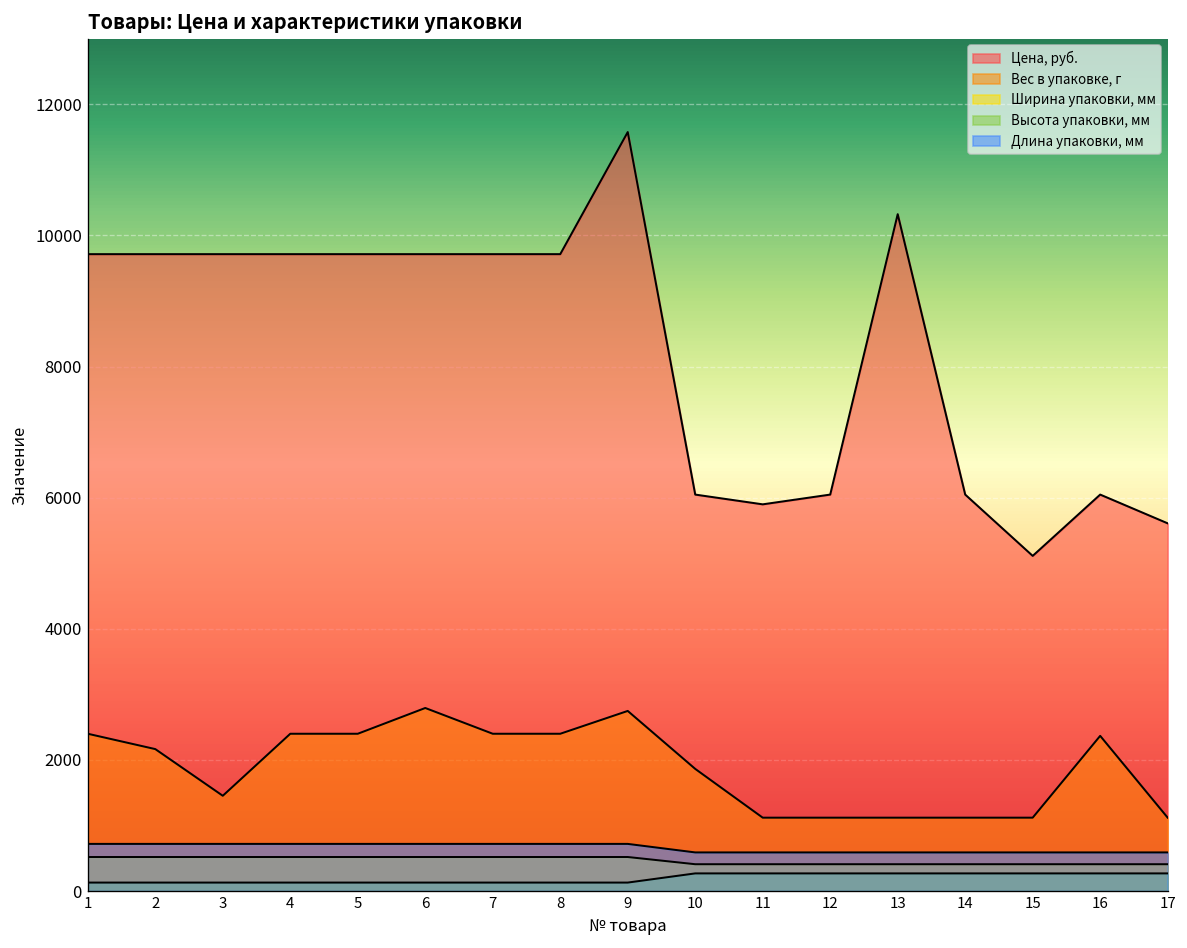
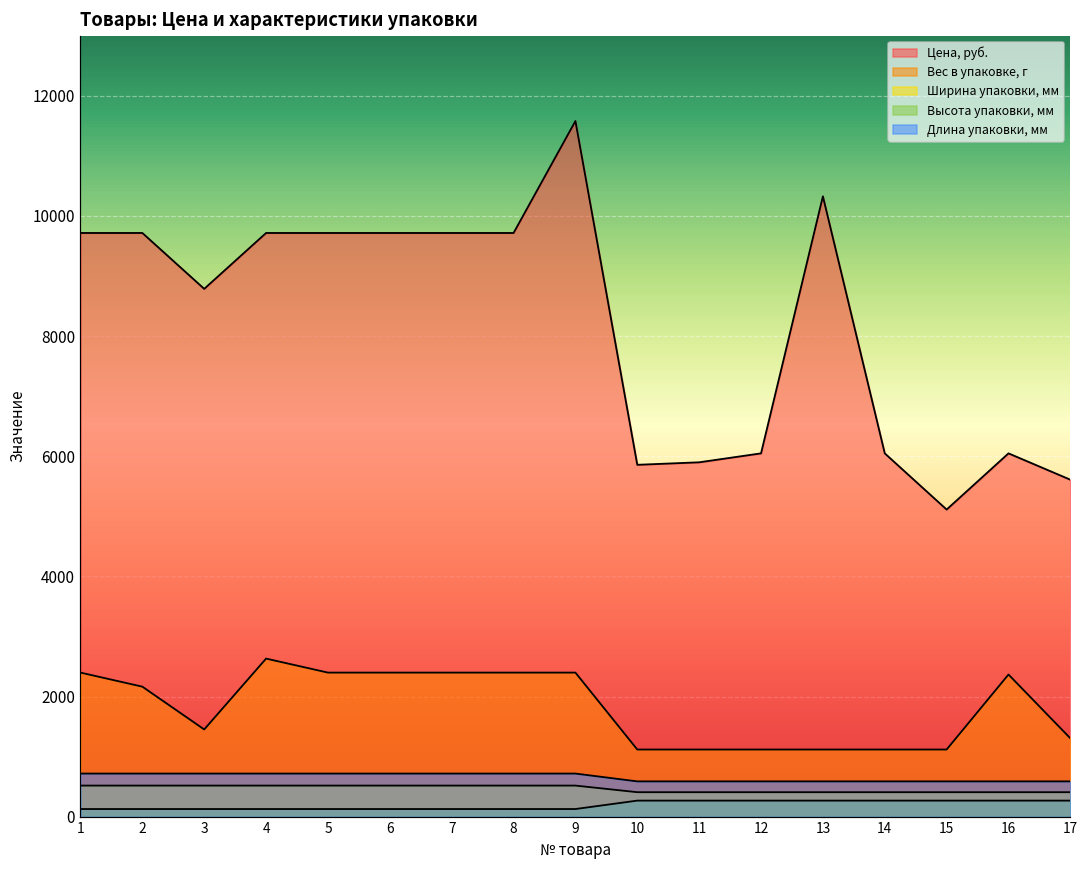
  {
    "Цена, руб.": {
      "1": 9700,
      "2": 9700,
-     "3": 9700,
+     "3": 8800,
      "4": 9700,
      "5": 9700,
      "6": 9700,
      "7": 9700,
      "8": 9700,
      "9": 11600,
-     "10": 6000,
+     "10": 5900,
      "11": 5900,
      "12": 6000,
      "13": 10300,
      "14": 6000,
      "15": 5100,
      "16": 6000,
      "17": 5600
    },
    "Вес в упаковке, г": {
      "1": 2400,
      "2": 2200,
      "3": 1500,
-     "4": 2400,
+     "4": 2600,
      "5": 2400,
-     "6": 2800,
+     "6": 2400,
      "7": 2400,
      "8": 2400,
-     "9": 2700,
-     "10": 1900,
+     "9": 2400,
+     "10": 1100,
      "11": 1100,
      "12": 1100,
      "13": 1100,
      "14": 1100,
      "15": 1100,
      "16": 2400,
-     "17": 1100
+     "17": 1300
    },
    "Ширина упаковки, мм": {
      "1": 500,
      "2": 500,
      "3": 500,
      "4": 500,
      "5": 500,
      "6": 500,
      "7": 500,
      "8": 500,
      "9": 500,
      "10": 400,
      "11": 400,
      "12": 400,
      "13": 400,
      "14": 400,
      "15": 400,
      "16": 400,
      "17": 400
    },
    "Высота упаковки, мм": {
      "1": 100,
      "2": 100,
      "3": 100,
      "4": 100,
      "5": 100,
      "6": 100,
      "7": 100,
      "8": 100,
      "9": 100,
      "10": 300,
      "11": 300,
      "12": 300,
      "13": 300,
      "14": 300,
      "15": 300,
      "16": 300,
      "17": 300
    },
    "Длина упаковки, мм": {
      "1": 700,
      "2": 700,
      "3": 700,
      "4": 700,
      "5": 700,
      "6": 700,
      "7": 700,
      "8": 700,
      "9": 700,
      "10": 600,
      "11": 600,
      "12": 600,
      "13": 600,
      "14": 600,
      "15": 600,
      "16": 600,
      "17": 600
    }
  }
